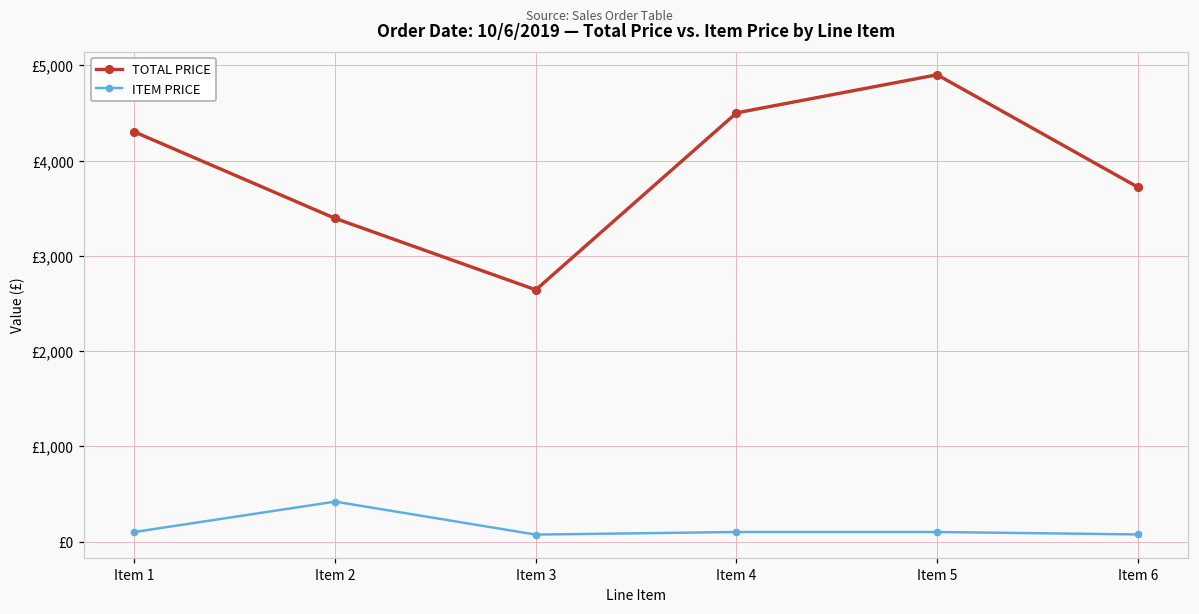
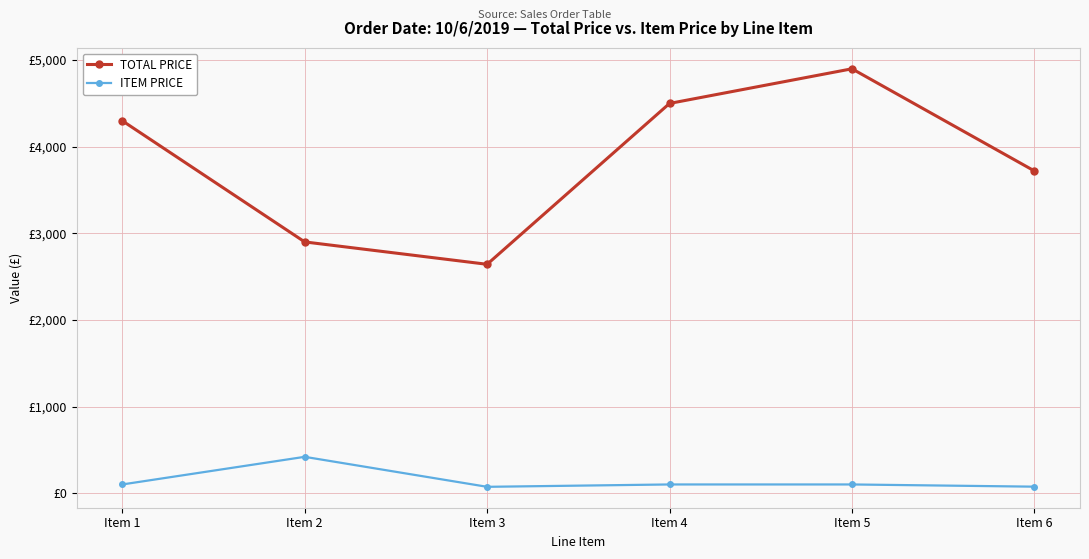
  {
    "TOTAL PRICE": {
      "Item 1": "£4,300",
-     "Item 2": "£3,400",
+     "Item 2": "£2,900",
      "Item 3": "£2,600",
      "Item 4": "£4,500",
      "Item 5": "£4,900",
      "Item 6": "£3,700"
    },
    "ITEM PRICE": {
      "Item 1": "£100",
      "Item 2": "£400",
      "Item 3": "£100",
      "Item 4": "£100",
      "Item 5": "£100",
      "Item 6": "£100"
    }
  }
